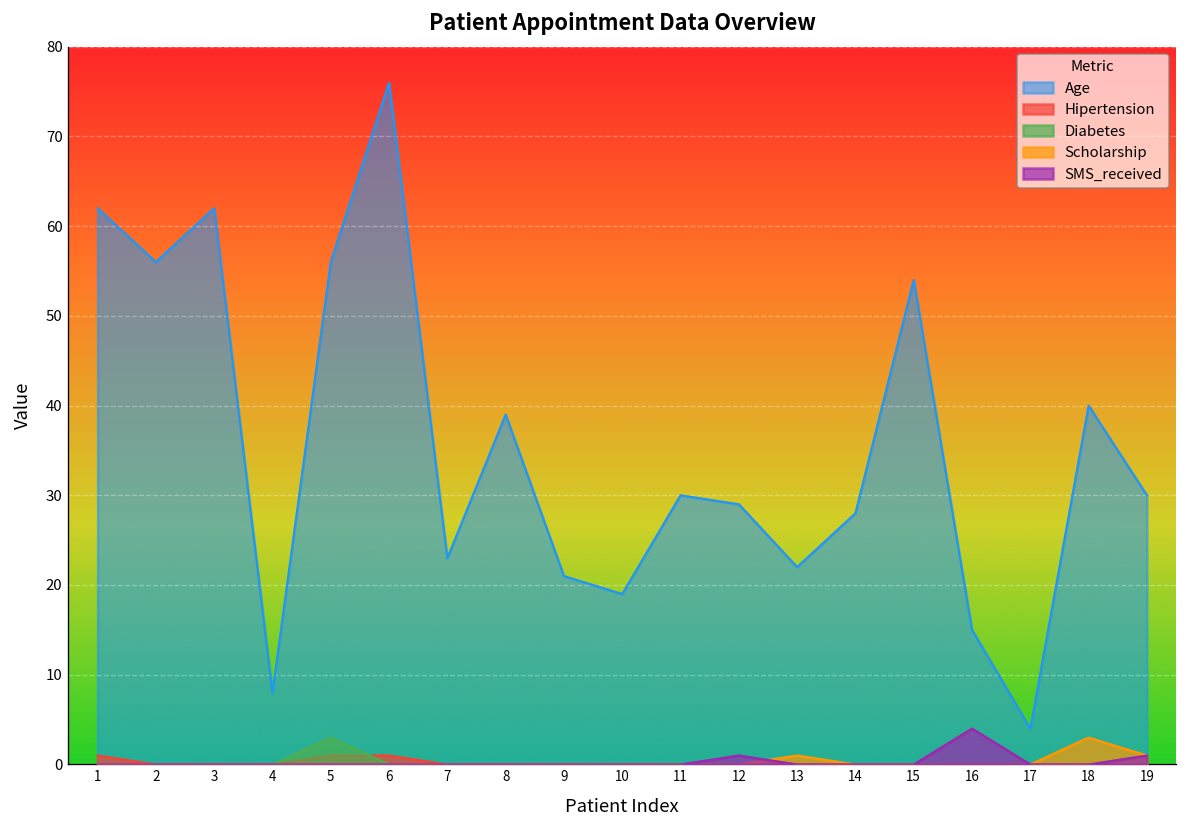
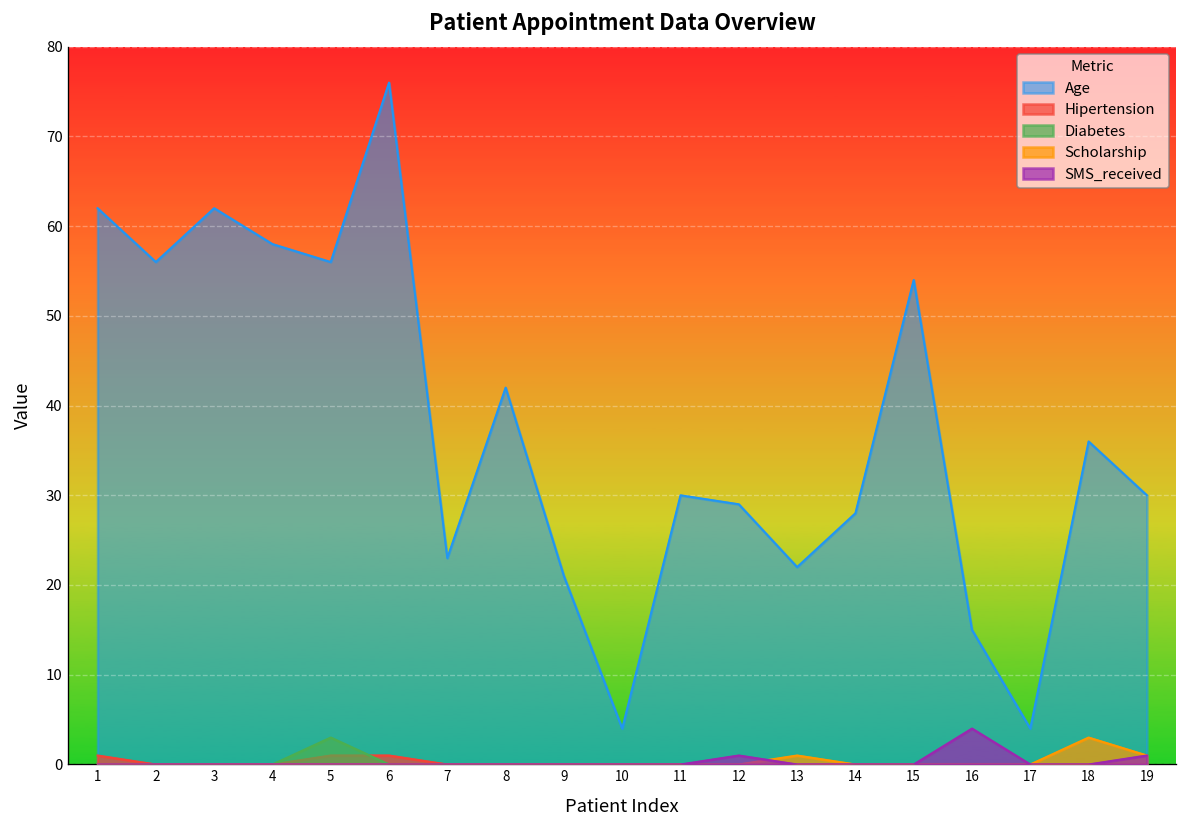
  {
    "Age": {
      "1": 62,
      "2": 56,
      "3": 62,
-     "4": 8,
+     "4": 58,
      "5": 56,
      "6": 76,
      "7": 23,
-     "8": 39,
+     "8": 42,
      "9": 21,
-     "10": 19,
+     "10": 4,
      "11": 30,
      "12": 29,
      "13": 22,
      "14": 28,
      "15": 54,
      "16": 15,
      "17": 4,
-     "18": 40,
+     "18": 36,
      "19": 30
    },
    "Hipertension": {
      "1": 1,
      "5": 1,
      "6": 1
    },
    "Diabetes": {
      "5": 3
    },
    "Scholarship": {
      "13": 1,
      "18": 3
    },
    "SMS_received": {
      "12": 1,
      "16": 4
    }
  }
